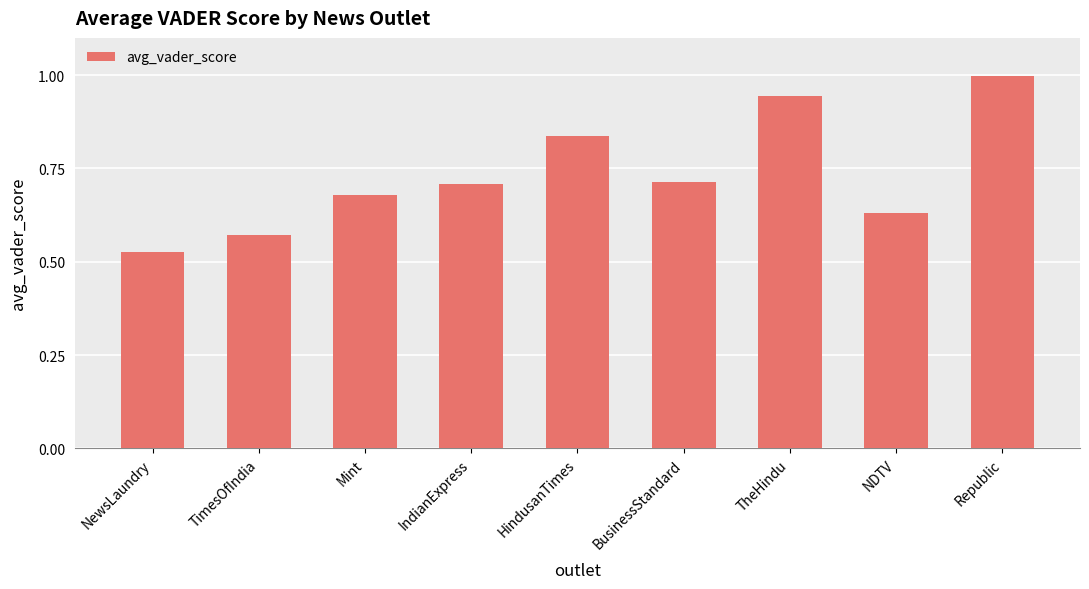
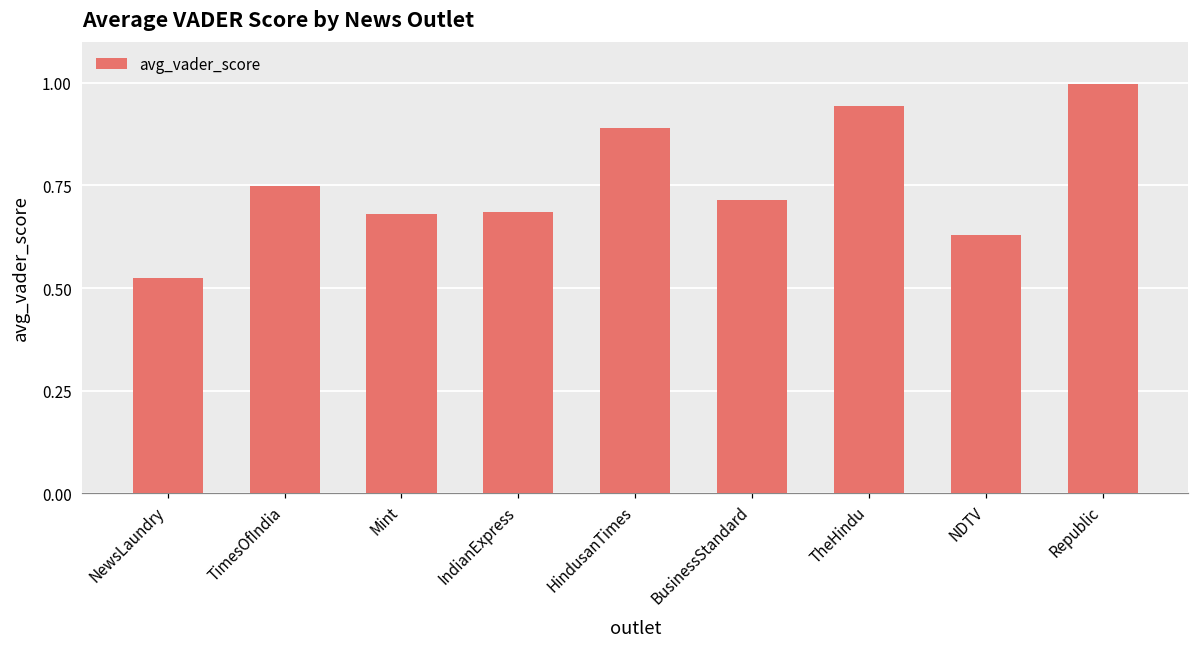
  {
    "NewsLaundry": 0.53,
-   "TimesOfIndia": 0.57,
+   "TimesOfIndia": 0.75,
    "Mint": 0.68,
-   "IndianExpress": 0.71,
-   "HindusanTimes": 0.84,
+   "IndianExpress": 0.69,
+   "HindusanTimes": 0.89,
    "BusinessStandard": 0.71,
    "TheHindu": 0.94,
    "NDTV": 0.63,
    "Republic": 1.00
  }
